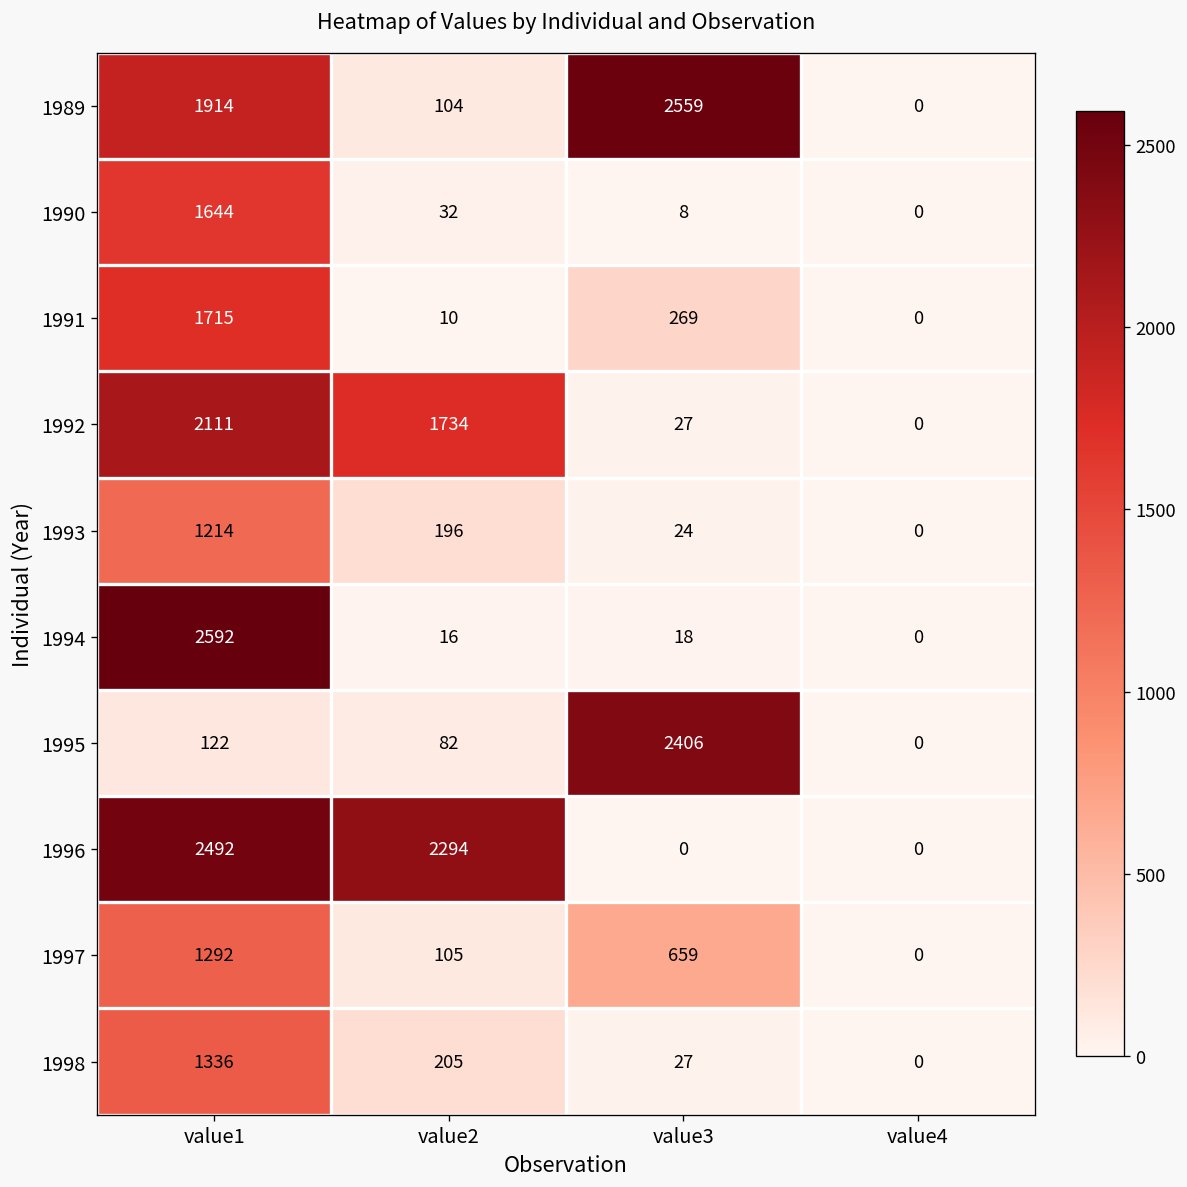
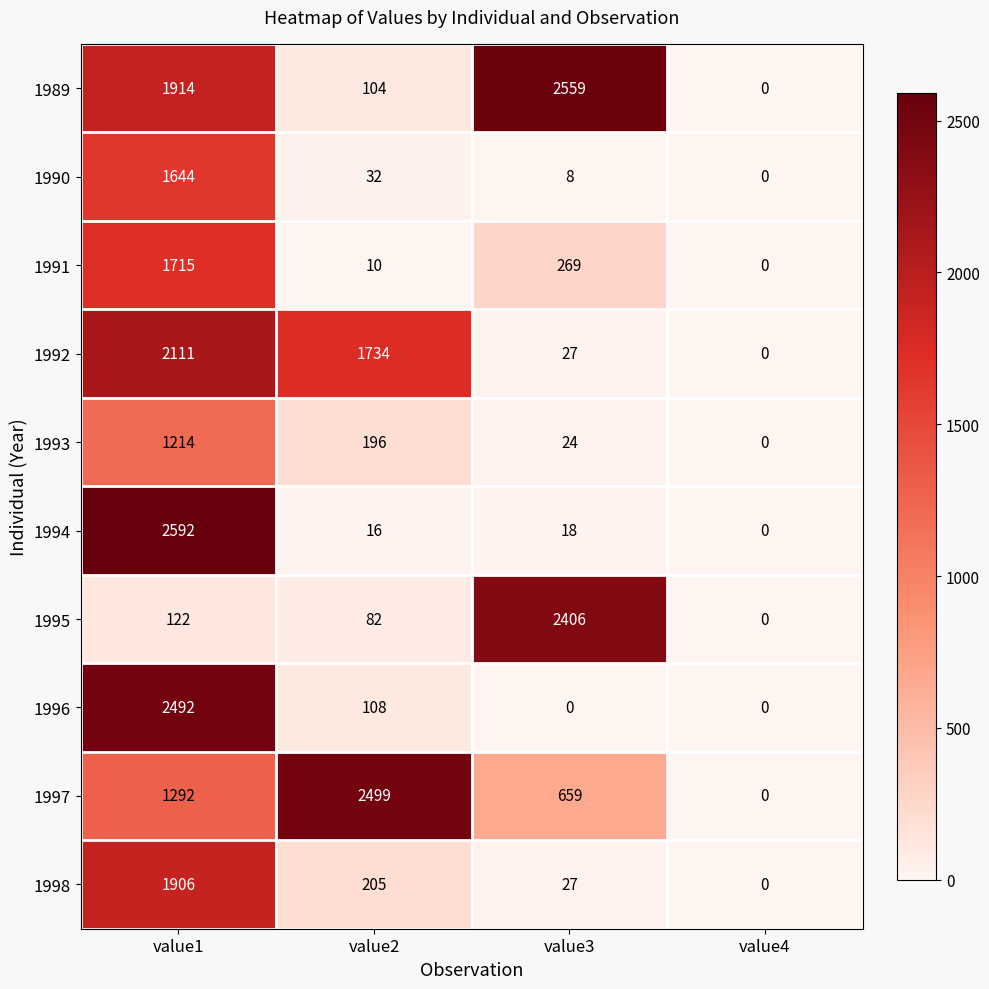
  {
    "1989": {
      "value1": 1914,
      "value2": 104,
      "value3": 2559,
      "value4": 0
    },
    "1990": {
      "value1": 1644,
      "value2": 32,
      "value3": 8,
      "value4": 0
    },
    "1991": {
      "value1": 1715,
      "value2": 10,
      "value3": 269,
      "value4": 0
    },
    "1992": {
      "value1": 2111,
      "value2": 1734,
      "value3": 27,
      "value4": 0
    },
    "1993": {
      "value1": 1214,
      "value2": 196,
      "value3": 24,
      "value4": 0
    },
    "1994": {
      "value1": 2592,
      "value2": 16,
      "value3": 18,
      "value4": 0
    },
    "1995": {
      "value1": 122,
      "value2": 82,
      "value3": 2406,
      "value4": 0
    },
    "1996": {
      "value1": 2492,
-     "value2": 2294,
+     "value2": 108,
      "value3": 0,
      "value4": 0
    },
    "1997": {
      "value1": 1292,
-     "value2": 105,
+     "value2": 2499,
      "value3": 659,
      "value4": 0
    },
    "1998": {
-     "value1": 1336,
+     "value1": 1906,
      "value2": 205,
      "value3": 27,
      "value4": 0
    }
  }
